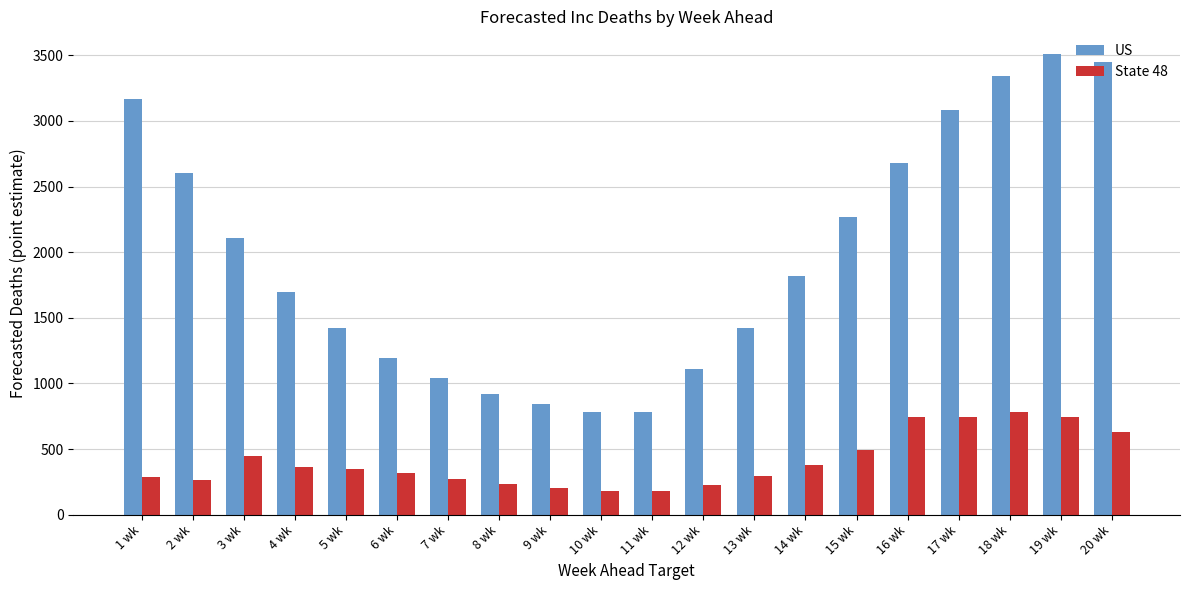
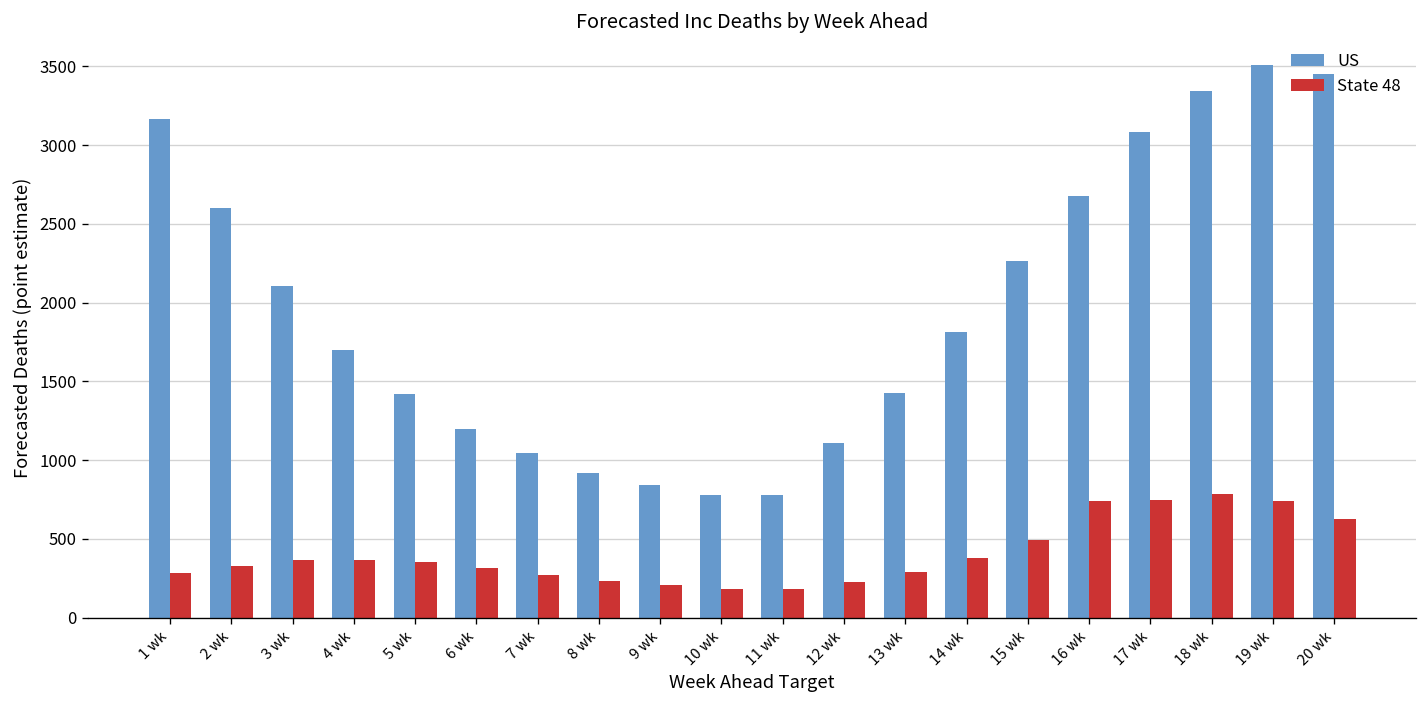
  {
    "US": {
      "1 wk": 3160,
      "2 wk": 2600,
      "3 wk": 2110,
      "4 wk": 1700,
      "5 wk": 1420,
      "6 wk": 1200,
      "7 wk": 1040,
      "8 wk": 920,
      "9 wk": 840,
      "10 wk": 780,
      "11 wk": 780,
      "12 wk": 1110,
      "13 wk": 1430,
      "14 wk": 1820,
      "15 wk": 2270,
      "16 wk": 2680,
      "17 wk": 3080,
      "18 wk": 3340,
      "19 wk": 3510,
      "20 wk": 3450
    },
    "State 48": {
      "1 wk": 290,
-     "2 wk": 270,
-     "3 wk": 450,
+     "2 wk": 330,
+     "3 wk": 370,
      "4 wk": 370,
      "5 wk": 350,
      "6 wk": 320,
      "7 wk": 270,
      "8 wk": 240,
      "9 wk": 210,
      "10 wk": 180,
      "11 wk": 180,
      "12 wk": 230,
      "13 wk": 290,
      "14 wk": 380,
      "15 wk": 500,
      "16 wk": 740,
      "17 wk": 750,
      "18 wk": 790,
      "19 wk": 740,
      "20 wk": 630
    }
  }
